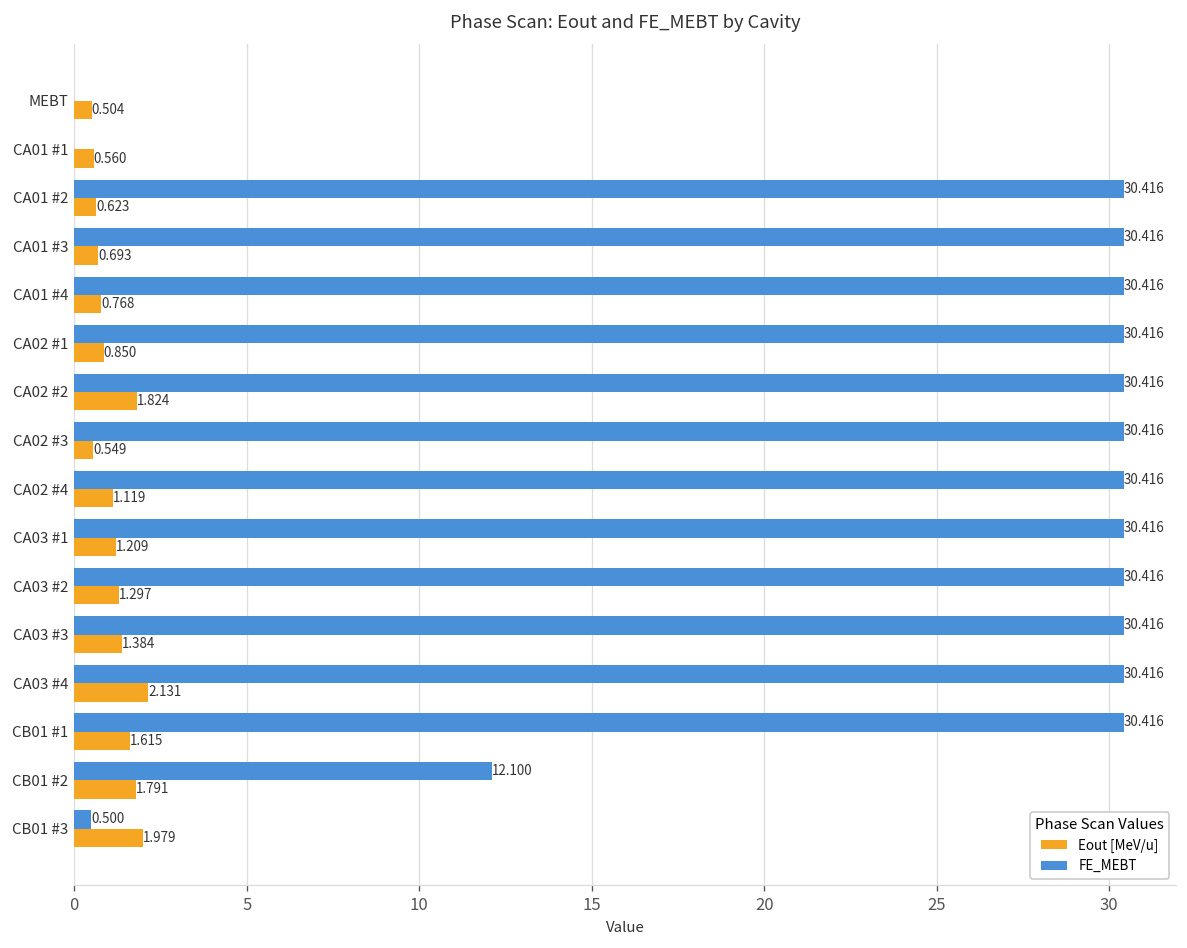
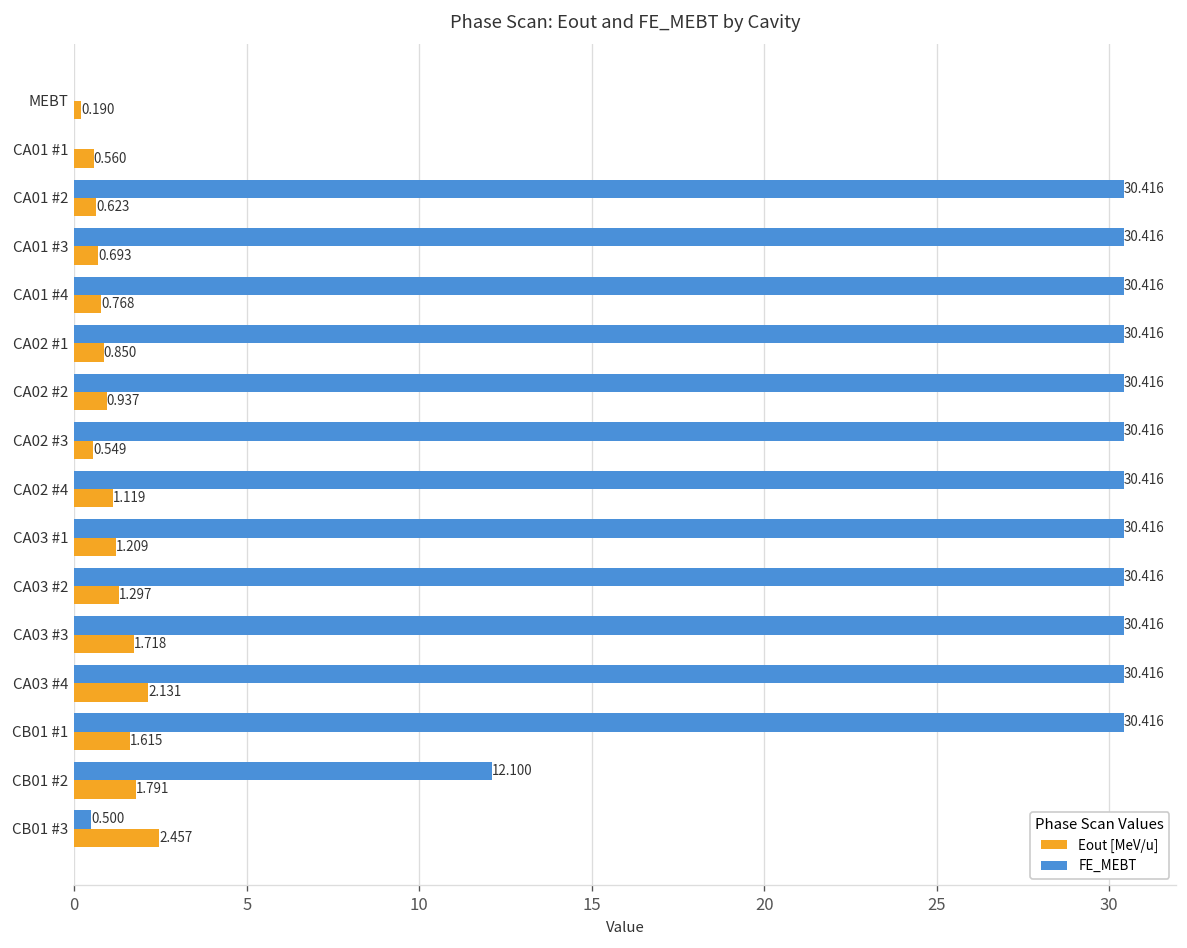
  {
    "Eout [MeV/u]": {
-     "MEBT": 0.504,
+     "MEBT": 0.190,
      "CA01 #1": 0.560,
      "CA01 #2": 0.623,
      "CA01 #3": 0.693,
      "CA01 #4": 0.768,
      "CA02 #1": 0.850,
-     "CA02 #2": 1.824,
+     "CA02 #2": 0.937,
      "CA02 #3": 0.549,
      "CA02 #4": 1.119,
      "CA03 #1": 1.209,
      "CA03 #2": 1.297,
-     "CA03 #3": 1.384,
+     "CA03 #3": 1.718,
      "CA03 #4": 2.131,
      "CB01 #1": 1.615,
      "CB01 #2": 1.791,
-     "CB01 #3": 1.979
+     "CB01 #3": 2.457
    },
    "FE_MEBT": {
      "CA01 #2": 30.416,
      "CA01 #3": 30.416,
      "CA01 #4": 30.416,
      "CA02 #1": 30.416,
      "CA02 #2": 30.416,
      "CA02 #3": 30.416,
      "CA02 #4": 30.416,
      "CA03 #1": 30.416,
      "CA03 #2": 30.416,
      "CA03 #3": 30.416,
      "CA03 #4": 30.416,
      "CB01 #1": 30.416,
      "CB01 #2": 12.100,
      "CB01 #3": 0.500
    }
  }
